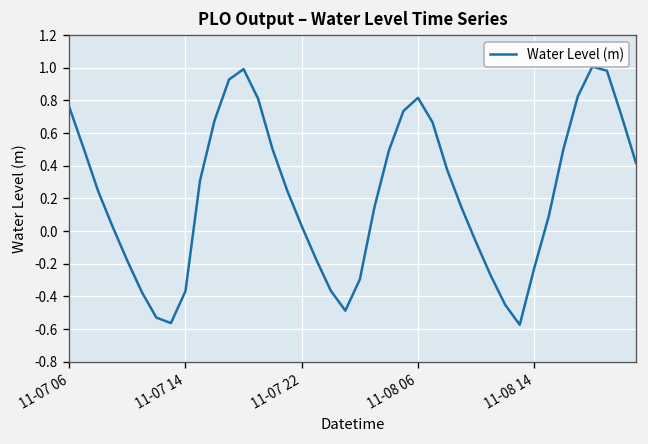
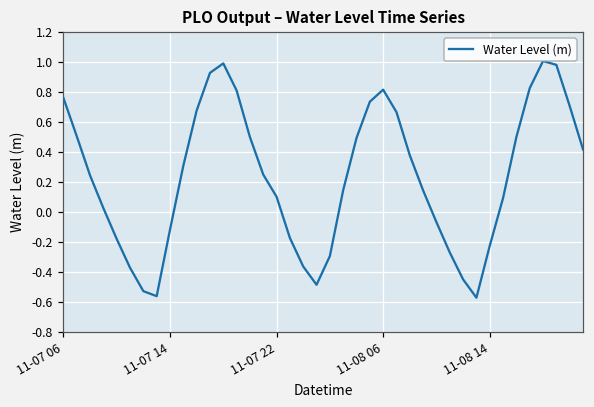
  {
    "11-07 06": 0.76,
-   "11-07 14": -0.37,
-   "11-07 22": 0.03,
+   "11-07 14": -0.12,
+   "11-07 22": 0.10,
    "11-08 06": 0.82,
    "11-08 14": -0.23
  }
